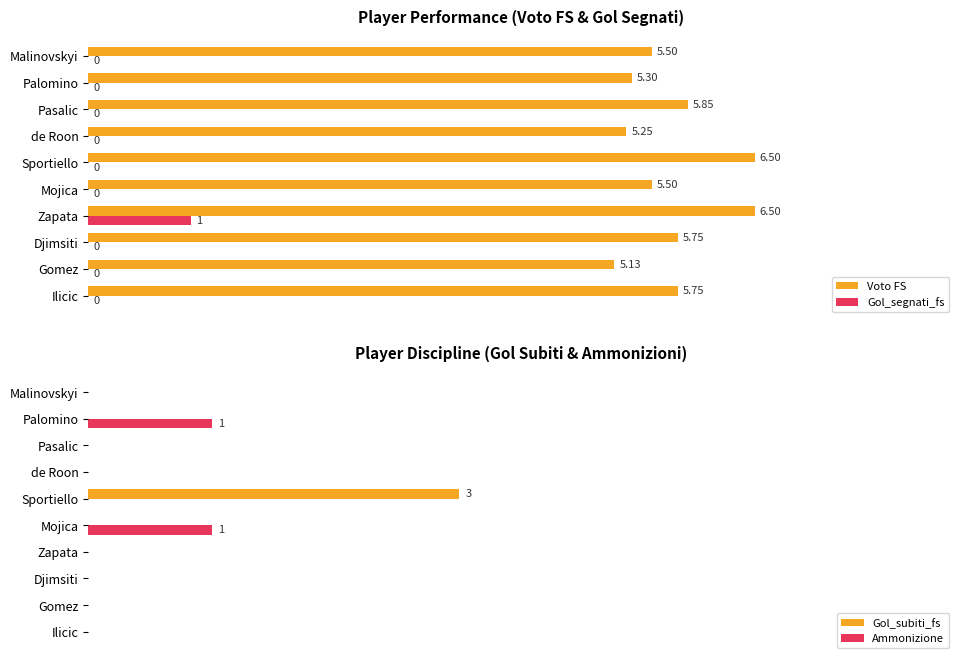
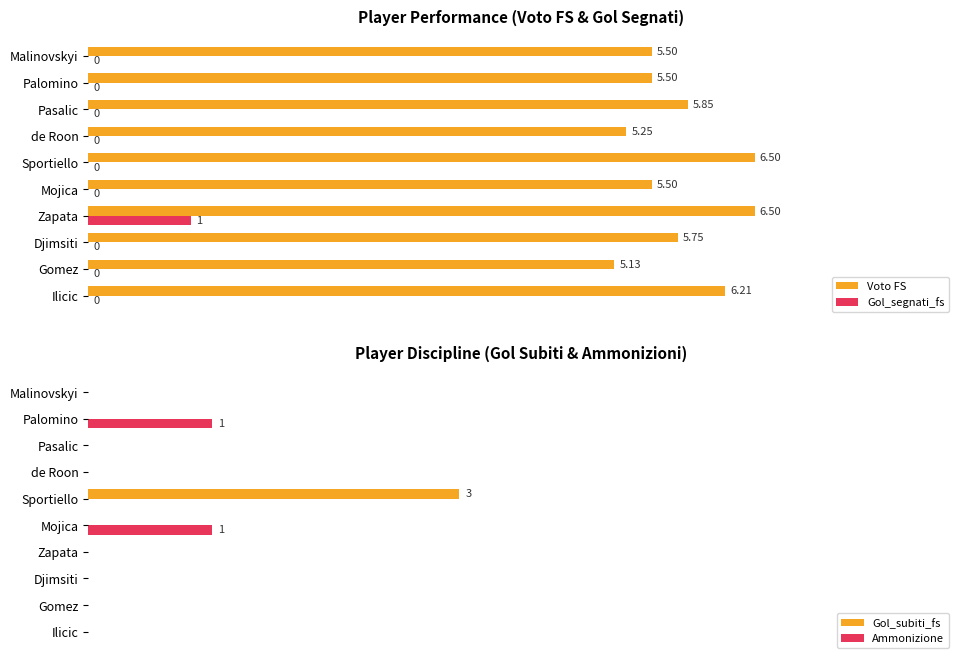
  {
    "Player Performance (Voto FS & Gol Segnati)": {
      "Voto FS": {
        "Malinovskyi": 5.50,
-       "Palomino": 5.30,
+       "Palomino": 5.50,
        "Pasalic": 5.85,
        "de Roon": 5.25,
        "Sportiello": 6.50,
        "Mojica": 5.50,
        "Zapata": 6.50,
        "Djimsiti": 5.75,
        "Gomez": 5.13,
-       "Ilicic": 5.75
+       "Ilicic": 6.21
      },
      "Gol_segnati_fs": {
        "Malinovskyi": 0,
        "Palomino": 0,
        "Pasalic": 0,
        "de Roon": 0,
        "Sportiello": 0,
        "Mojica": 0,
        "Zapata": 1,
        "Djimsiti": 0,
        "Gomez": 0,
        "Ilicic": 0
      }
    },
    "Player Discipline (Gol Subiti & Ammonizioni)": {
      "Gol_subiti_fs": {
        "Sportiello": 3
      },
      "Ammonizione": {
        "Palomino": 1,
        "Mojica": 1
      }
    }
  }
